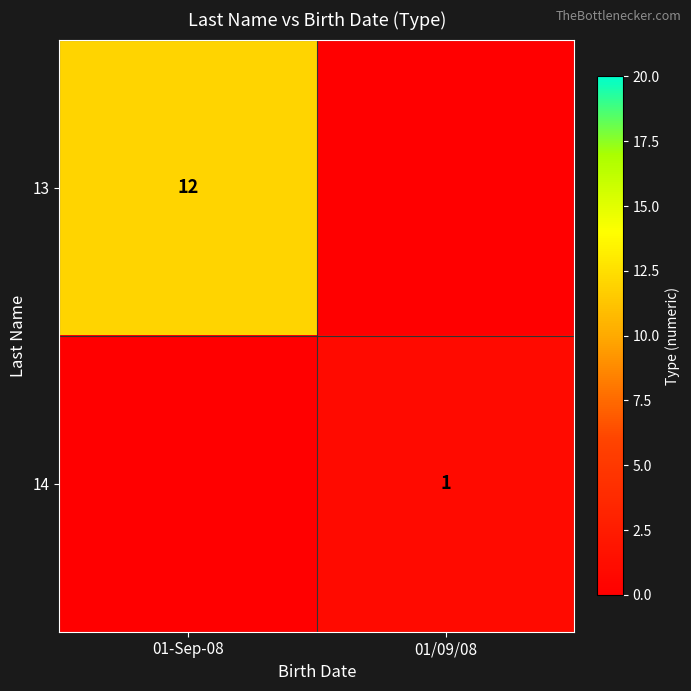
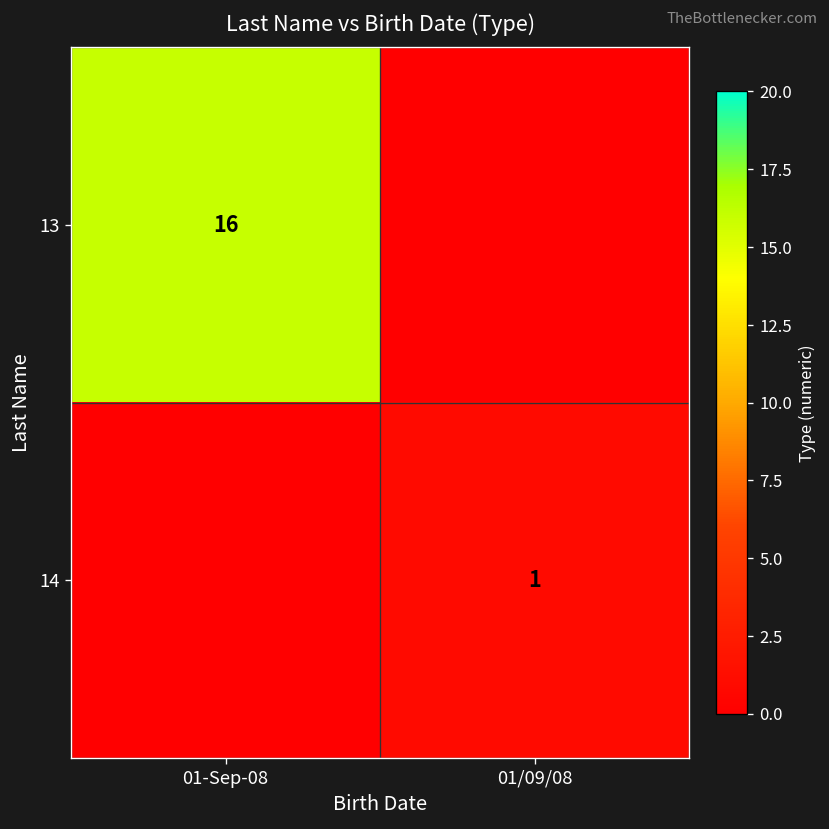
  {
    "13": {
-     "01-Sep-08": 12
+     "01-Sep-08": 16
    },
    "14": {
      "01/09/08": 1
    }
  }
